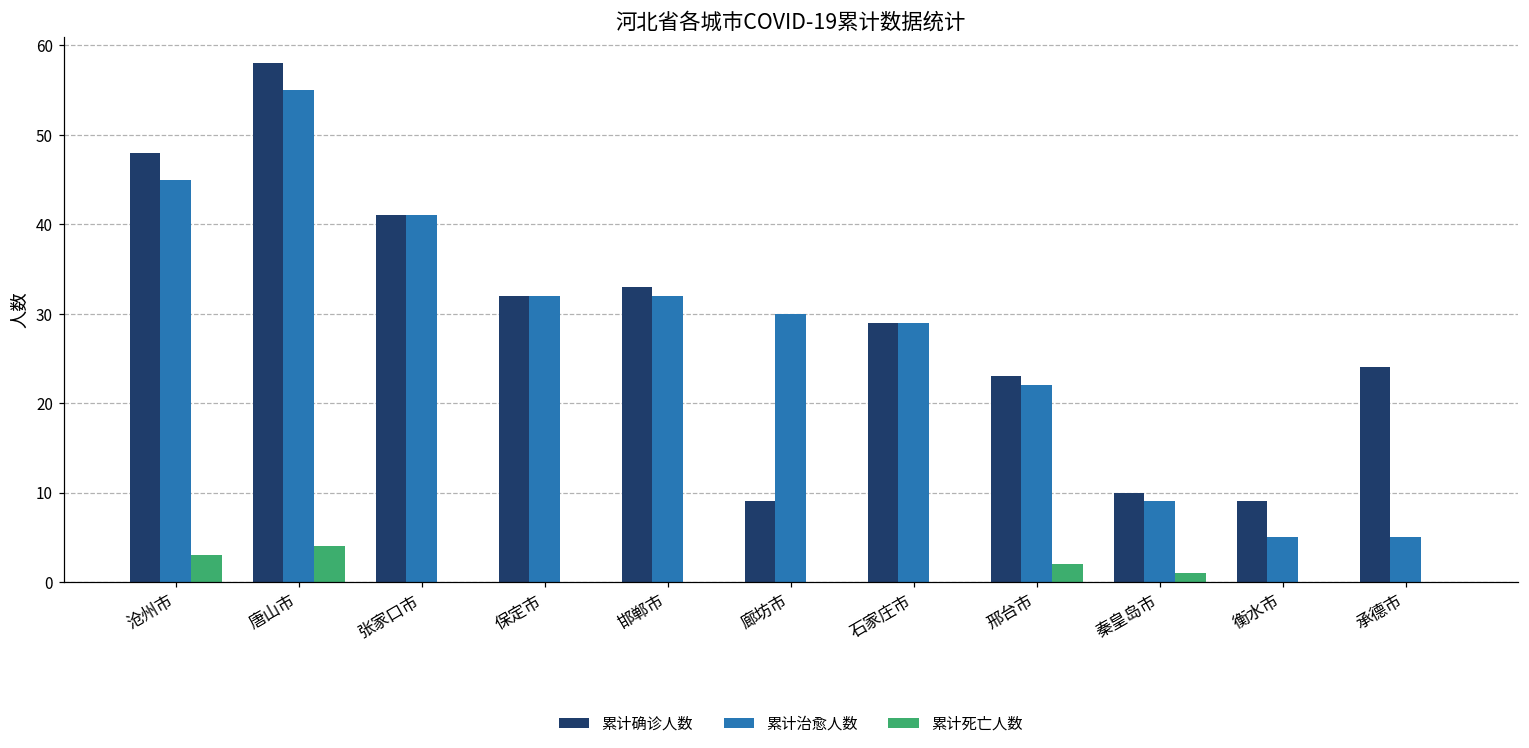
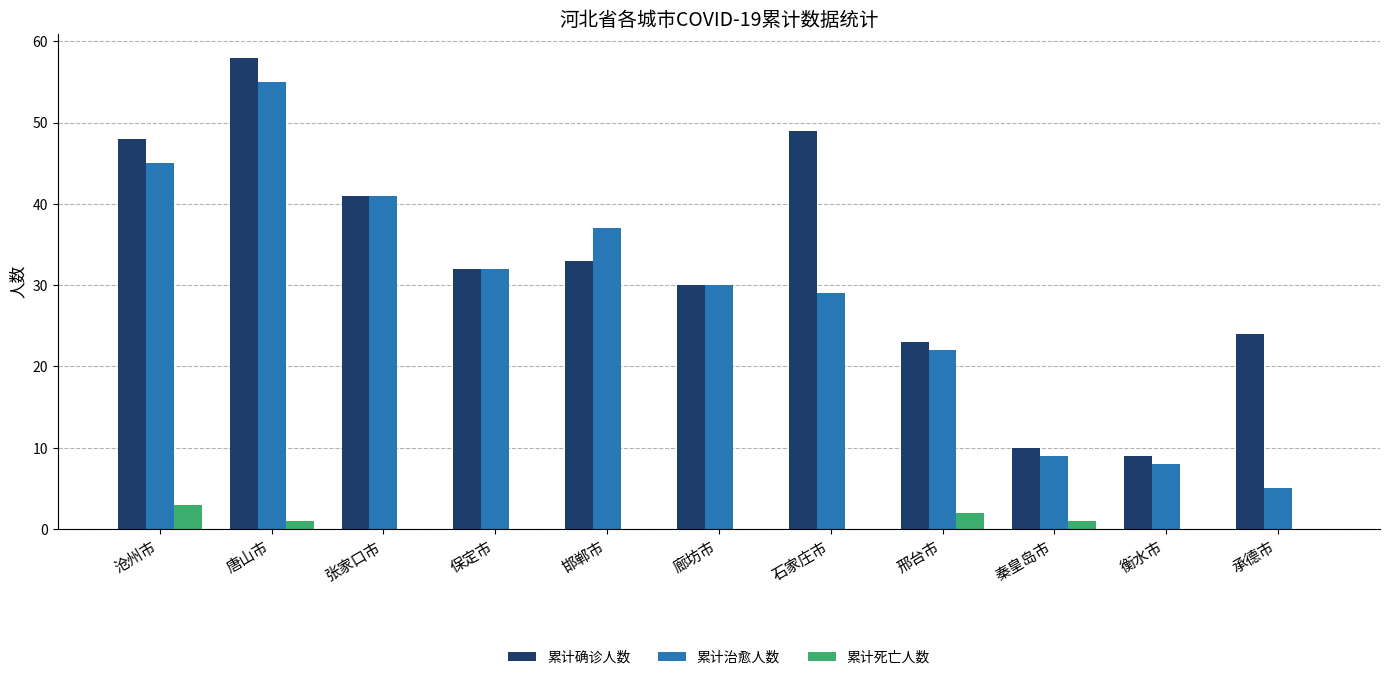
  {
    "累计确诊人数": {
      "沧州市": 48,
      "唐山市": 58,
      "张家口市": 41,
      "保定市": 32,
      "邯郸市": 33,
-     "廊坊市": 9,
-     "石家庄市": 29,
+     "廊坊市": 30,
+     "石家庄市": 49,
      "邢台市": 23,
      "秦皇岛市": 10,
      "衡水市": 9,
      "承德市": 24
    },
    "累计治愈人数": {
      "沧州市": 45,
      "唐山市": 55,
      "张家口市": 41,
      "保定市": 32,
-     "邯郸市": 32,
+     "邯郸市": 37,
      "廊坊市": 30,
      "石家庄市": 29,
      "邢台市": 22,
      "秦皇岛市": 9,
-     "衡水市": 5,
+     "衡水市": 8,
      "承德市": 5
    },
    "累计死亡人数": {
      "沧州市": 3,
-     "唐山市": 4,
+     "唐山市": 1,
      "张家口市": 0,
      "保定市": 0,
      "邯郸市": 0,
      "廊坊市": 0,
      "石家庄市": 0,
      "邢台市": 2,
      "秦皇岛市": 1,
      "衡水市": 0,
      "承德市": 0
    }
  }
